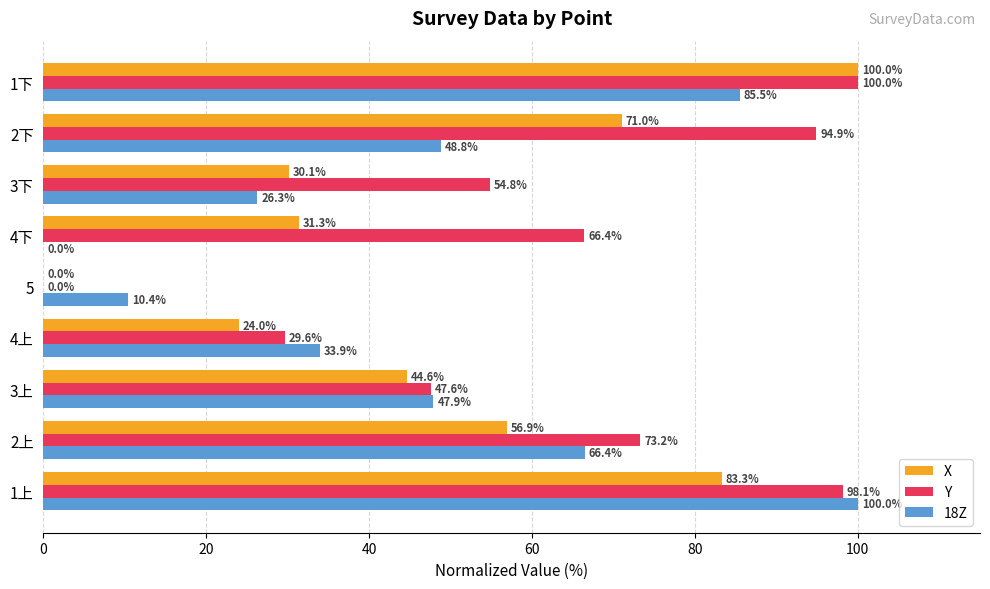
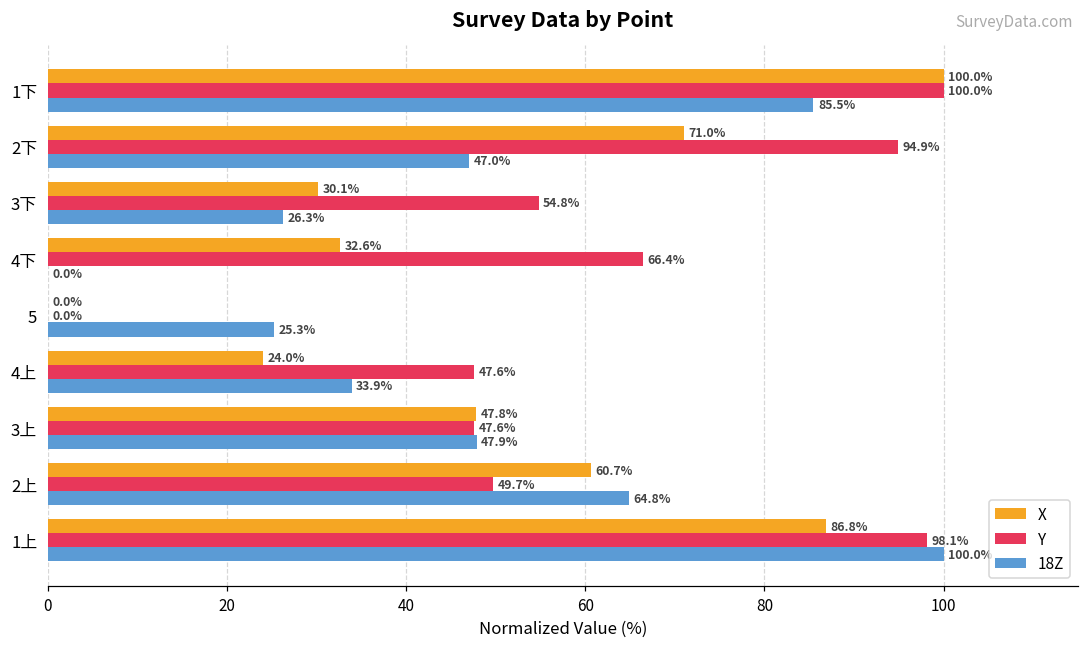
  {
    "X": {
      "1下": "100.0%",
      "2下": "71.0%",
      "3下": "30.1%",
-     "4下": "31.3%",
+     "4下": "32.6%",
      "5": "0.0%",
      "4上": "24.0%",
-     "3上": "44.6%",
-     "2上": "56.9%",
-     "1上": "83.3%"
+     "3上": "47.8%",
+     "2上": "60.7%",
+     "1上": "86.8%"
    },
    "Y": {
      "1下": "100.0%",
      "2下": "94.9%",
      "3下": "54.8%",
      "4下": "66.4%",
      "5": "0.0%",
-     "4上": "29.6%",
+     "4上": "47.6%",
      "3上": "47.6%",
-     "2上": "73.2%",
+     "2上": "49.7%",
      "1上": "98.1%"
    },
    "18Z": {
      "1下": "85.5%",
-     "2下": "48.8%",
+     "2下": "47.0%",
      "3下": "26.3%",
      "4下": "0.0%",
-     "5": "10.4%",
+     "5": "25.3%",
      "4上": "33.9%",
      "3上": "47.9%",
-     "2上": "66.4%"
+     "2上": "64.8%"
    }
  }
